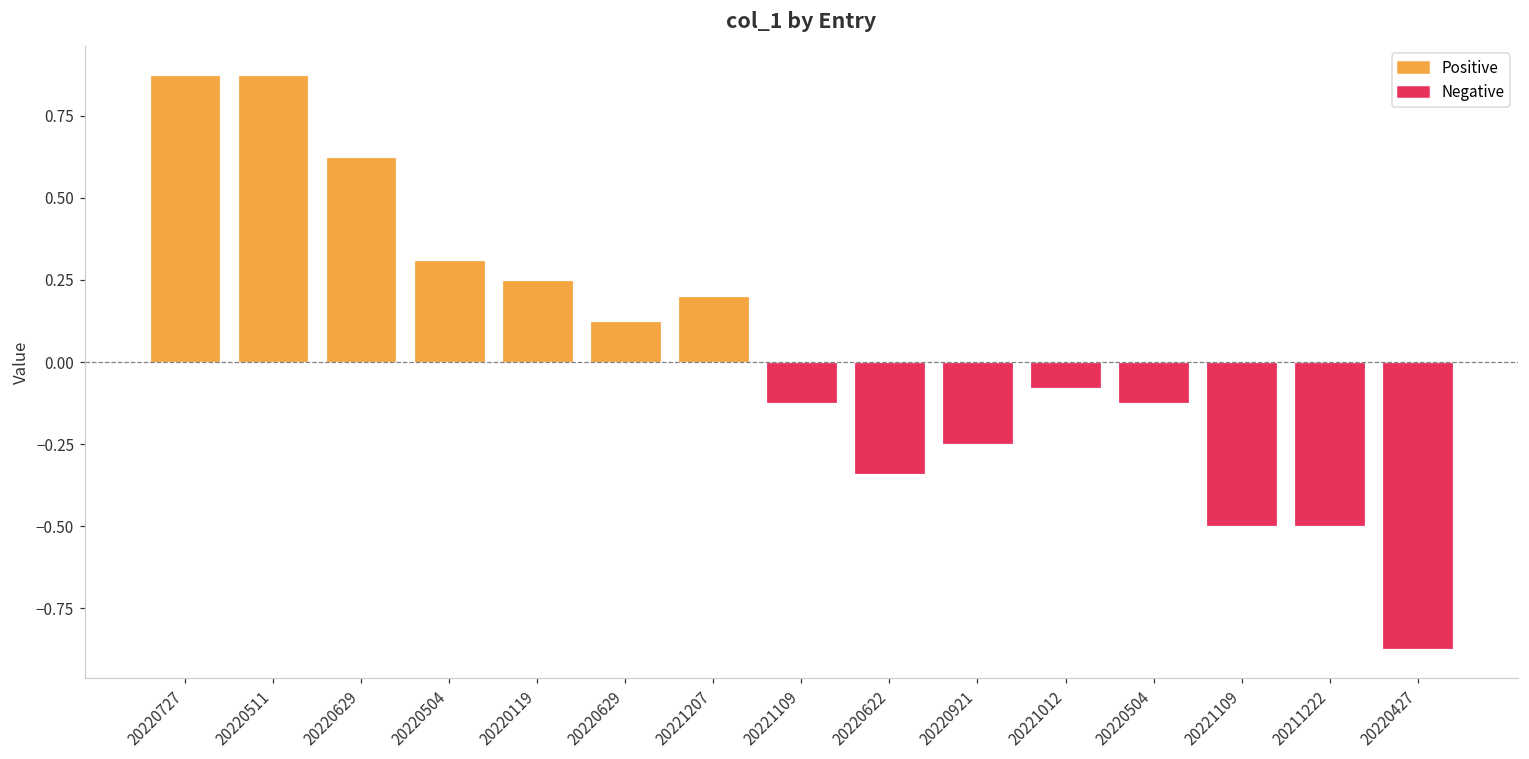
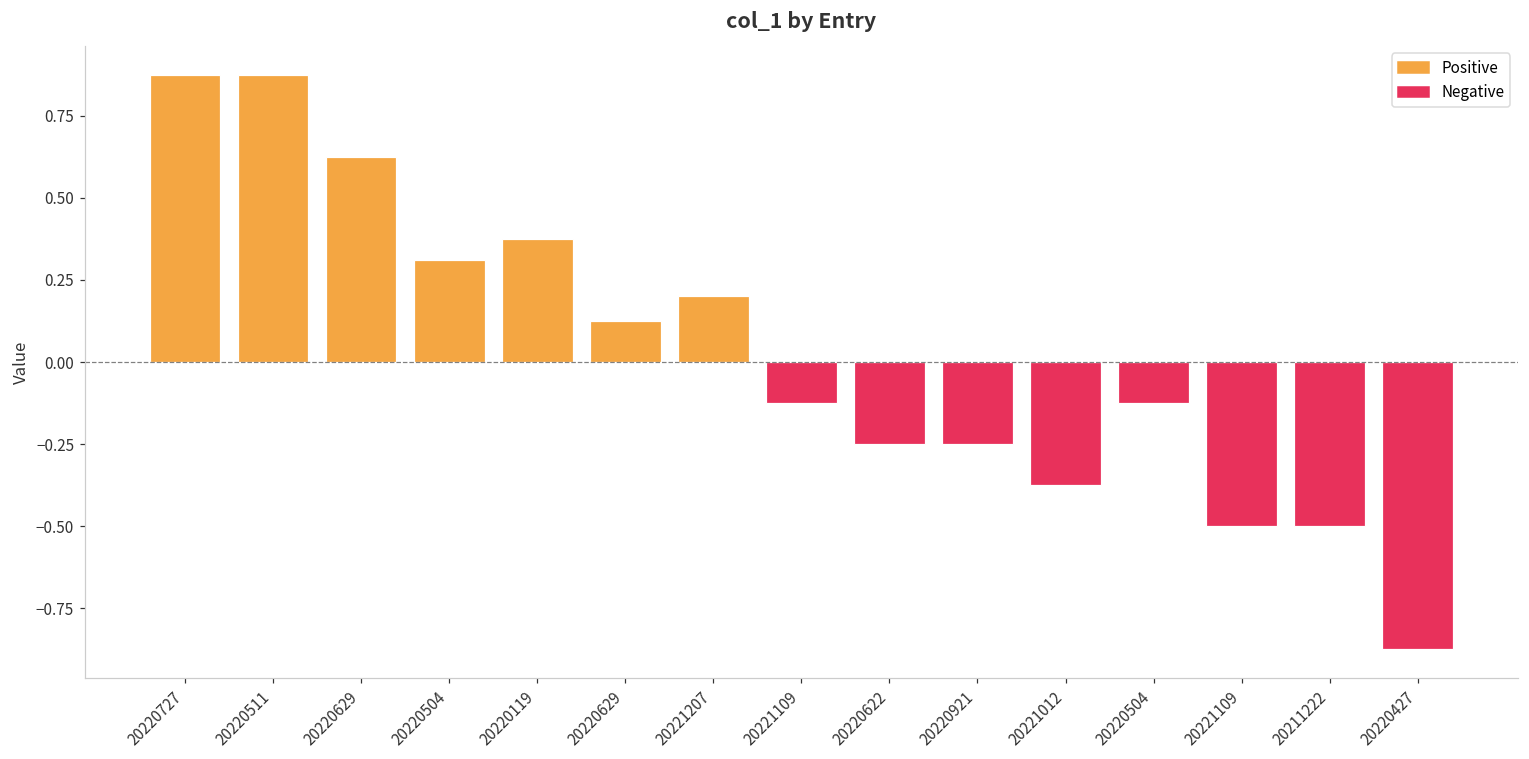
  {
    "Positive": {
      "20220727": 0.88,
      "20220511": 0.88,
      "20220504": 0.31,
-     "20220119": 0.25,
+     "20220119": 0.38,
      "20221207": 0.20
    },
    "Negative": {
-     "20220622": -0.34,
+     "20220622": -0.25,
      "20220921": -0.25,
-     "20221012": -0.08,
+     "20221012": -0.38,
      "20220504": -0.13,
      "20211222": -0.50,
      "20220427": -0.88
    }
  }
